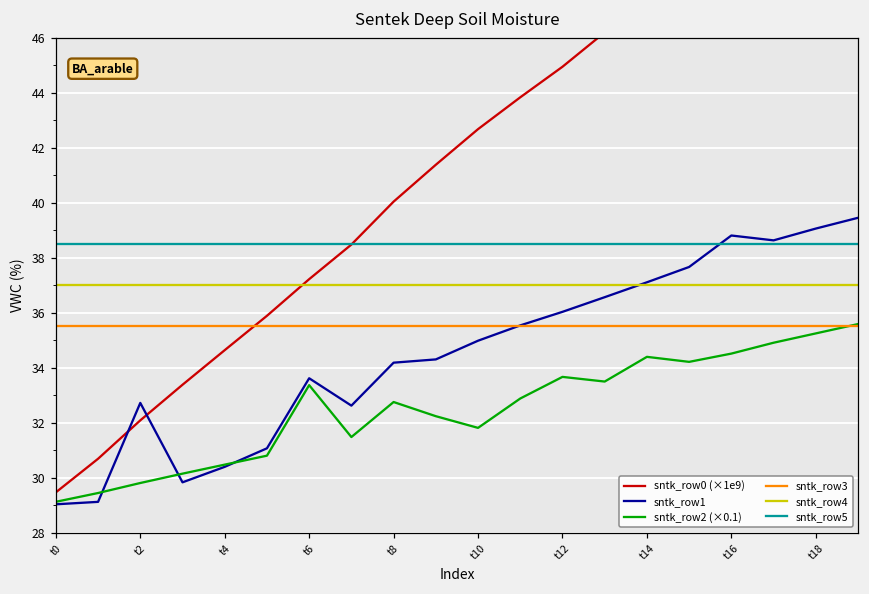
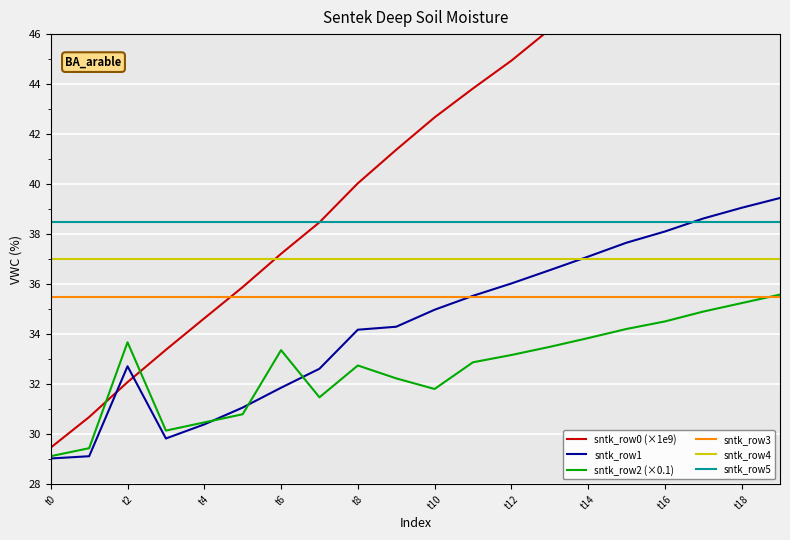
  {
    "sntk_row0 (×1e9)": {
      "t0": 29.5,
      "t2": 32.1,
      "t4": 34.6,
      "t6": 37.2,
      "t8": 40.0,
      "t10": 42.7,
      "t12": 44.9
    },
    "sntk_row1": {
      "t2": 32.7,
-     "t6": 33.6,
+     "t6": 31.9,
      "t8": 34.2,
      "t10": 35.0,
      "t12": 36.0,
      "t14": 37.1,
-     "t16": 38.8,
+     "t16": 38.1,
      "t18": 39.1
    },
    "sntk_row2 (×0.1)": {
-     "t2": 29.8,
+     "t2": 33.7,
      "t6": 33.4,
      "t8": 32.8,
      "t10": 31.8,
-     "t12": 33.7,
-     "t14": 34.4,
+     "t12": 33.2,
+     "t14": 33.8,
      "t16": 34.5,
      "t18": 35.2
    },
    "sntk_row3": {
      "t0": 35.5,
      "t2": 35.5,
      "t4": 35.5,
      "t6": 35.5,
      "t8": 35.5,
      "t10": 35.5,
      "t12": 35.5,
      "t14": 35.5,
      "t16": 35.5,
      "t18": 35.5
    },
    "sntk_row4": {
      "t0": 37.0,
      "t2": 37.0,
      "t4": 37.0,
      "t6": 37.0,
      "t8": 37.0,
      "t10": 37.0,
      "t12": 37.0,
      "t14": 37.0,
      "t16": 37.0,
      "t18": 37.0
    },
    "sntk_row5": {
      "t0": 38.5,
      "t2": 38.5,
      "t4": 38.5,
      "t6": 38.5,
      "t8": 38.5,
      "t10": 38.5,
      "t12": 38.5,
      "t14": 38.5,
      "t16": 38.5,
      "t18": 38.5
    }
  }
